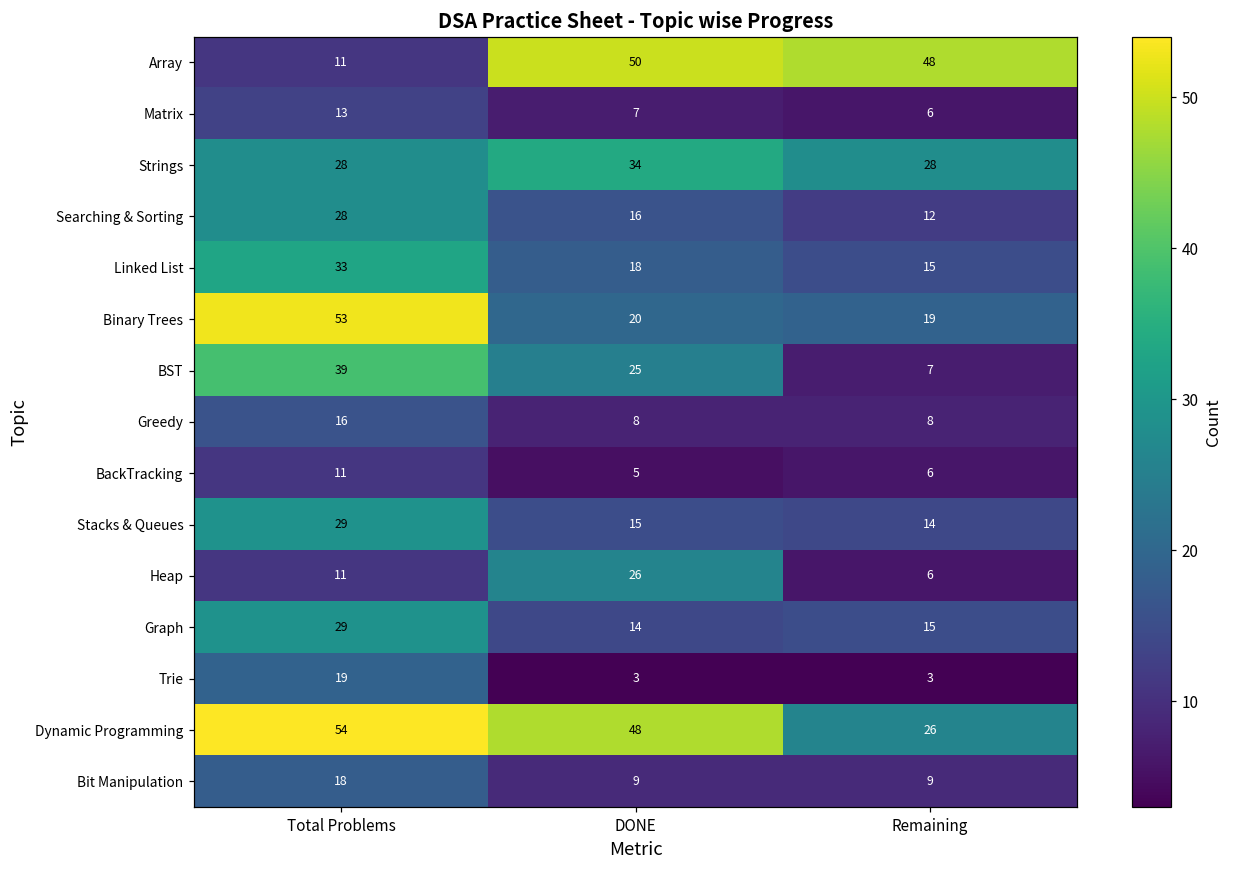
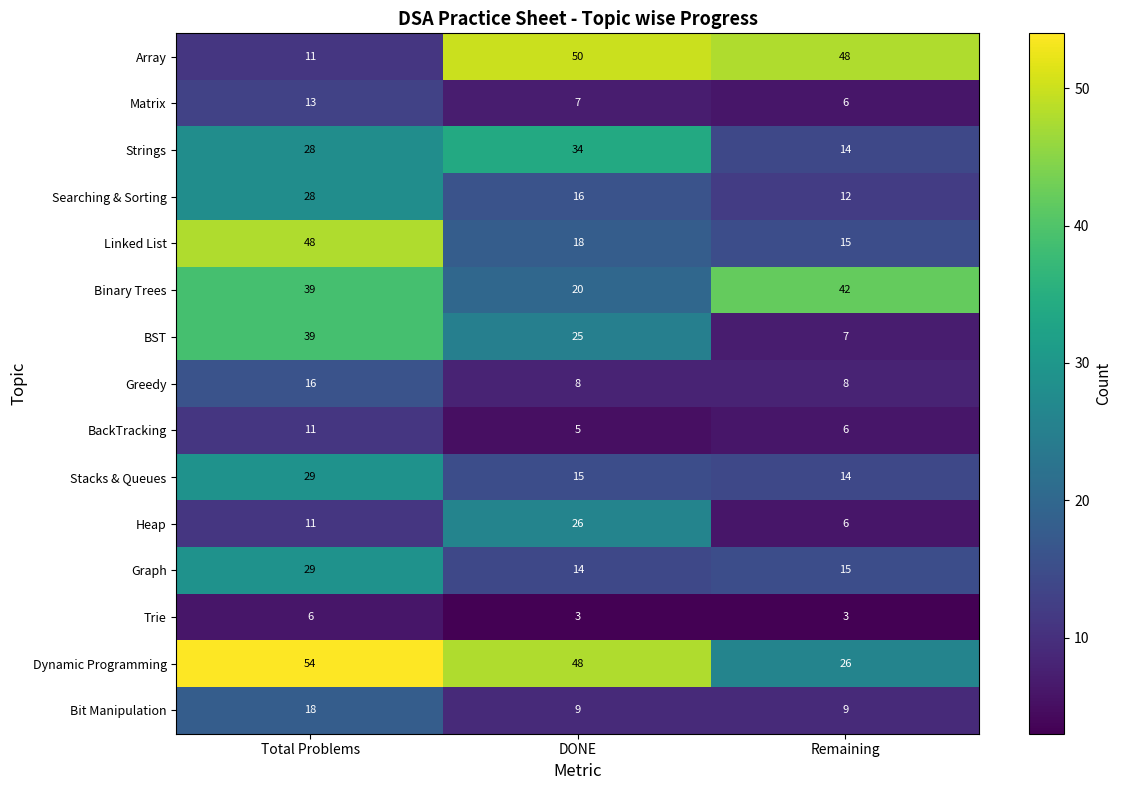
  {
    "Array": {
      "Total Problems": 11,
      "DONE": 50,
      "Remaining": 48
    },
    "Matrix": {
      "Total Problems": 13,
      "DONE": 7,
      "Remaining": 6
    },
    "Strings": {
      "Total Problems": 28,
      "DONE": 34,
-     "Remaining": 28
+     "Remaining": 14
    },
    "Searching & Sorting": {
      "Total Problems": 28,
      "DONE": 16,
      "Remaining": 12
    },
    "Linked List": {
-     "Total Problems": 33,
+     "Total Problems": 48,
      "DONE": 18,
      "Remaining": 15
    },
    "Binary Trees": {
-     "Total Problems": 53,
+     "Total Problems": 39,
      "DONE": 20,
-     "Remaining": 19
+     "Remaining": 42
    },
    "BST": {
      "Total Problems": 39,
      "DONE": 25,
      "Remaining": 7
    },
    "Greedy": {
      "Total Problems": 16,
      "DONE": 8,
      "Remaining": 8
    },
    "BackTracking": {
      "Total Problems": 11,
      "DONE": 5,
      "Remaining": 6
    },
    "Stacks & Queues": {
      "Total Problems": 29,
      "DONE": 15,
      "Remaining": 14
    },
    "Heap": {
      "Total Problems": 11,
      "DONE": 26,
      "Remaining": 6
    },
    "Graph": {
      "Total Problems": 29,
      "DONE": 14,
      "Remaining": 15
    },
    "Trie": {
-     "Total Problems": 19,
+     "Total Problems": 6,
      "DONE": 3,
      "Remaining": 3
    },
    "Dynamic Programming": {
      "Total Problems": 54,
      "DONE": 48,
      "Remaining": 26
    },
    "Bit Manipulation": {
      "Total Problems": 18,
      "DONE": 9,
      "Remaining": 9
    }
  }
